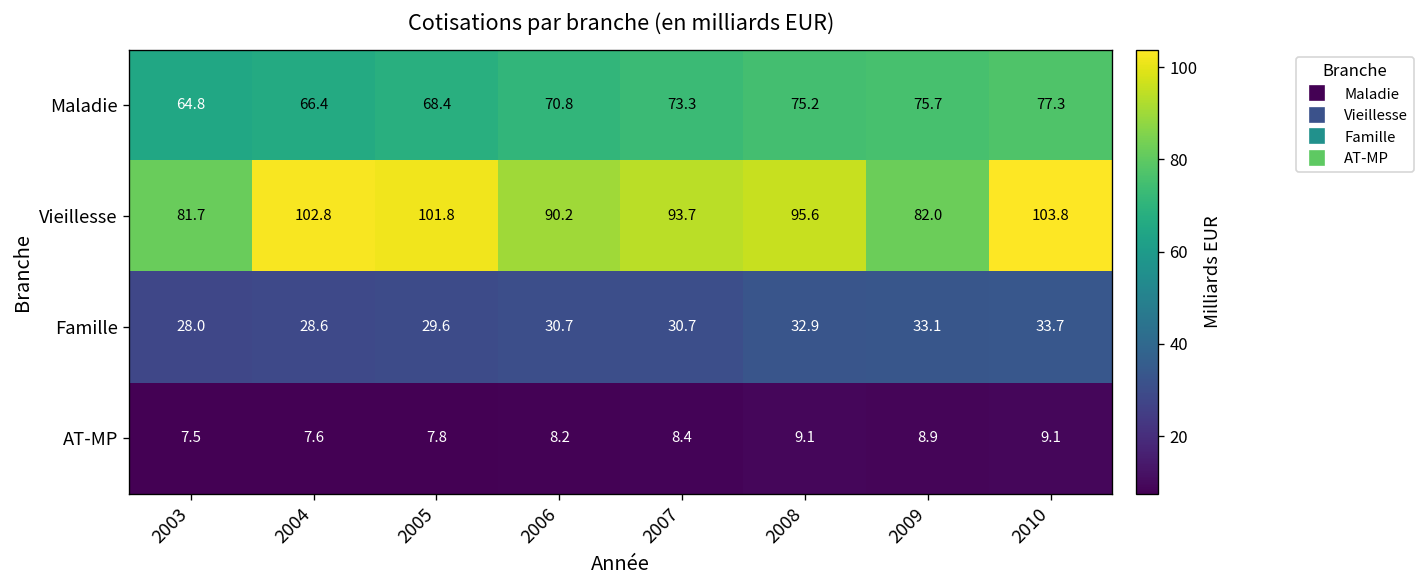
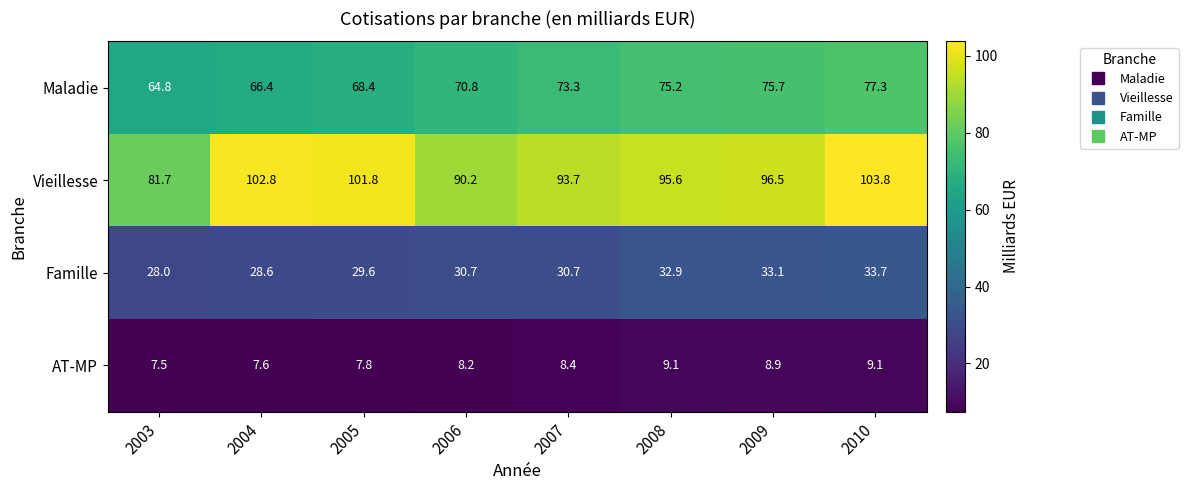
  {
    "Maladie": {
      "2003": 64.8,
      "2004": 66.4,
      "2005": 68.4,
      "2006": 70.8,
      "2007": 73.3,
      "2008": 75.2,
      "2009": 75.7,
      "2010": 77.3
    },
    "Vieillesse": {
      "2003": 81.7,
      "2004": 102.8,
      "2005": 101.8,
      "2006": 90.2,
      "2007": 93.7,
      "2008": 95.6,
-     "2009": 82.0,
+     "2009": 96.5,
      "2010": 103.8
    },
    "Famille": {
      "2003": 28.0,
      "2004": 28.6,
      "2005": 29.6,
      "2006": 30.7,
      "2007": 30.7,
      "2008": 32.9,
      "2009": 33.1,
      "2010": 33.7
    },
    "AT-MP": {
      "2003": 7.5,
      "2004": 7.6,
      "2005": 7.8,
      "2006": 8.2,
      "2007": 8.4,
      "2008": 9.1,
      "2009": 8.9,
      "2010": 9.1
    }
  }
